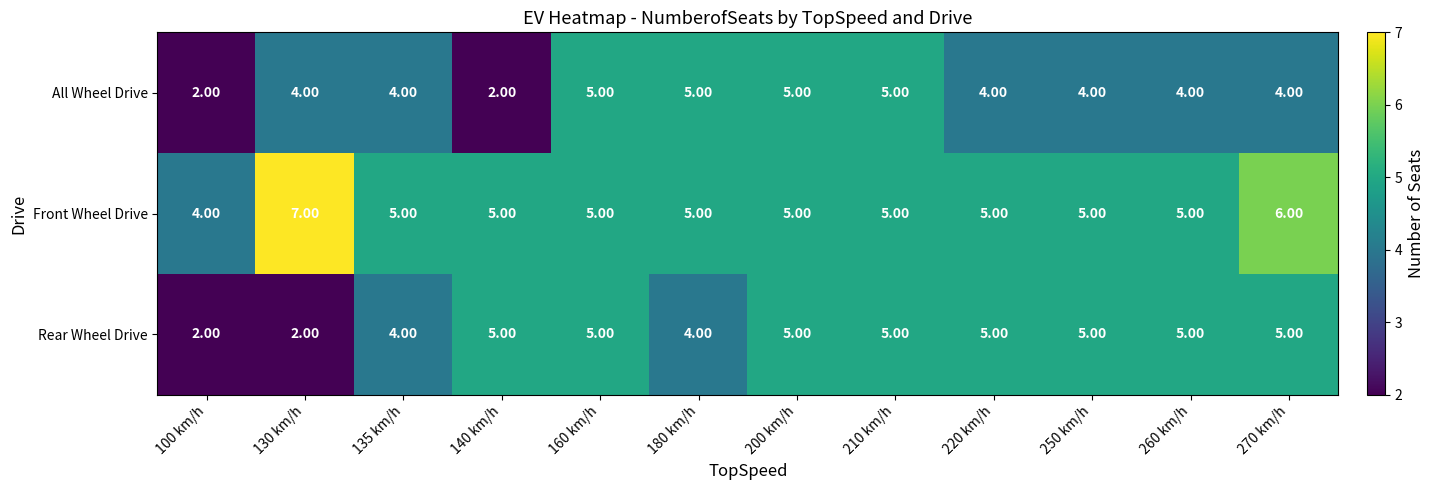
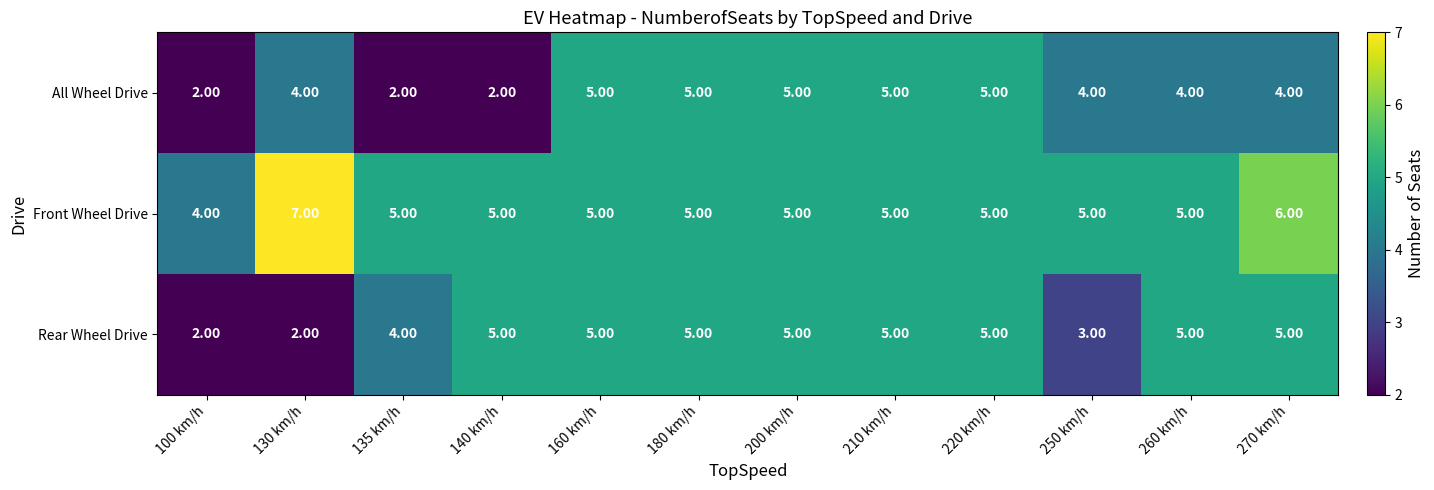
  {
    "All Wheel Drive": {
      "100 km/h": 2.00,
      "130 km/h": 4.00,
-     "135 km/h": 4.00,
+     "135 km/h": 2.00,
      "140 km/h": 2.00,
      "160 km/h": 5.00,
      "180 km/h": 5.00,
      "200 km/h": 5.00,
      "210 km/h": 5.00,
-     "220 km/h": 4.00,
+     "220 km/h": 5.00,
      "250 km/h": 4.00,
      "260 km/h": 4.00,
      "270 km/h": 4.00
    },
    "Front Wheel Drive": {
      "100 km/h": 4.00,
      "130 km/h": 7.00,
      "135 km/h": 5.00,
      "140 km/h": 5.00,
      "160 km/h": 5.00,
      "180 km/h": 5.00,
      "200 km/h": 5.00,
      "210 km/h": 5.00,
      "220 km/h": 5.00,
      "250 km/h": 5.00,
      "260 km/h": 5.00,
      "270 km/h": 6.00
    },
    "Rear Wheel Drive": {
      "100 km/h": 2.00,
      "130 km/h": 2.00,
      "135 km/h": 4.00,
      "140 km/h": 5.00,
      "160 km/h": 5.00,
-     "180 km/h": 4.00,
+     "180 km/h": 5.00,
      "200 km/h": 5.00,
      "210 km/h": 5.00,
      "220 km/h": 5.00,
-     "250 km/h": 5.00,
+     "250 km/h": 3.00,
      "260 km/h": 5.00,
      "270 km/h": 5.00
    }
  }
